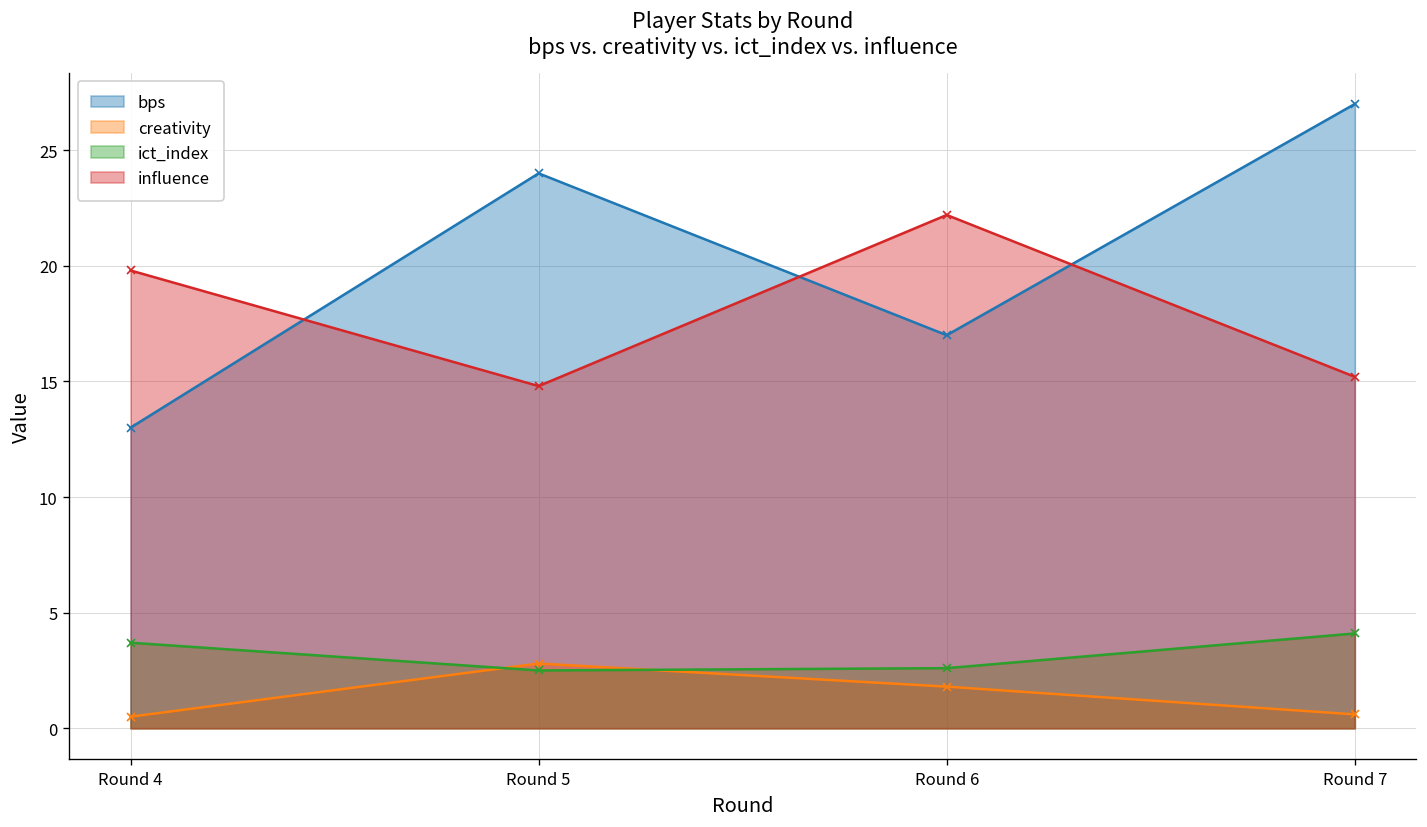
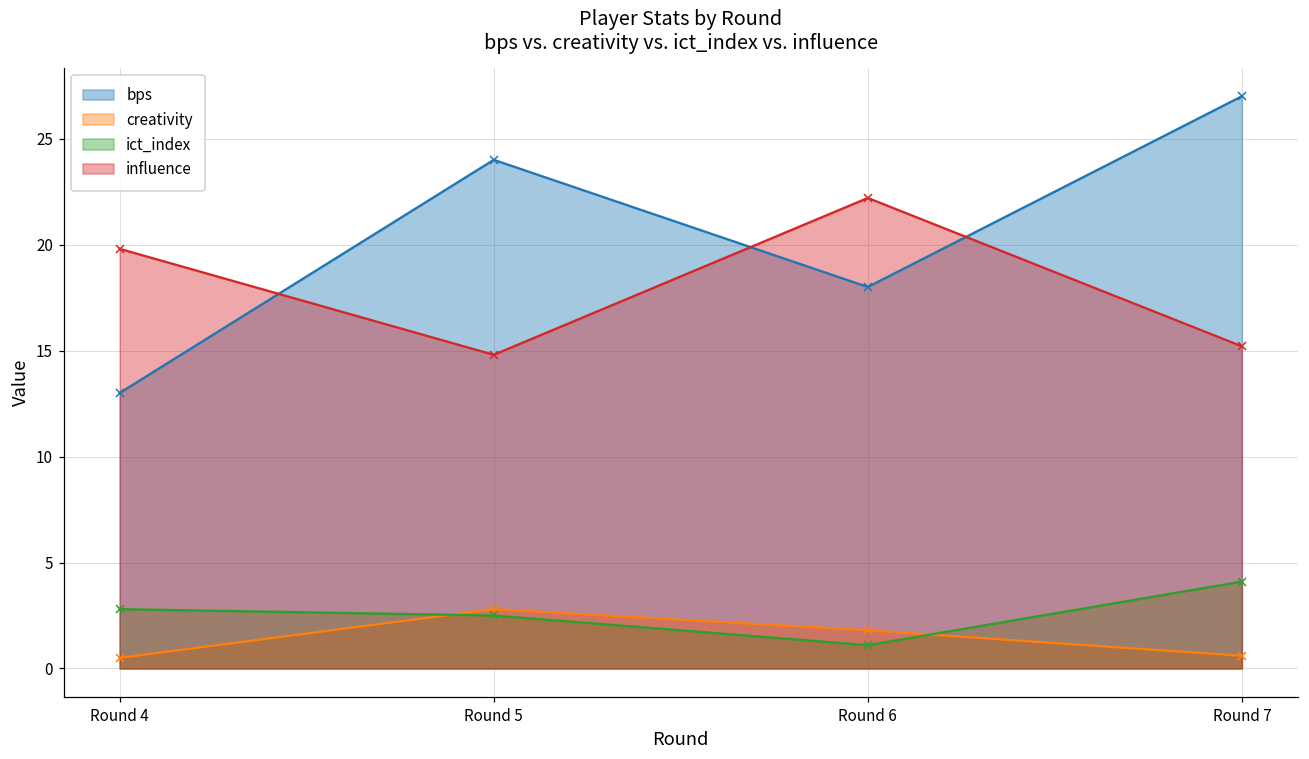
  {
    "bps": {
      "Round 4": 13,
      "Round 5": 24,
-     "Round 6": 17,
+     "Round 6": 18,
      "Round 7": 27
    },
    "ict_index": {
-     "Round 4": 3.7,
+     "Round 4": 2.8,
      "Round 5": 2.5,
-     "Round 6": 2.6,
+     "Round 6": 1.1,
      "Round 7": 4.1
    }
  }
